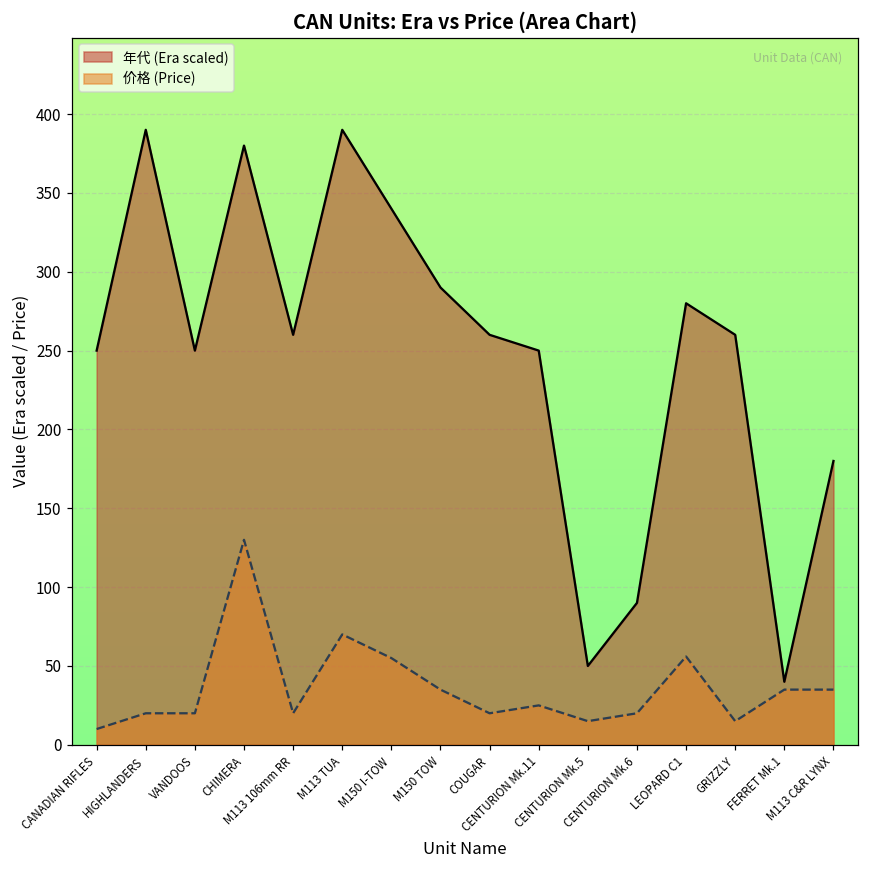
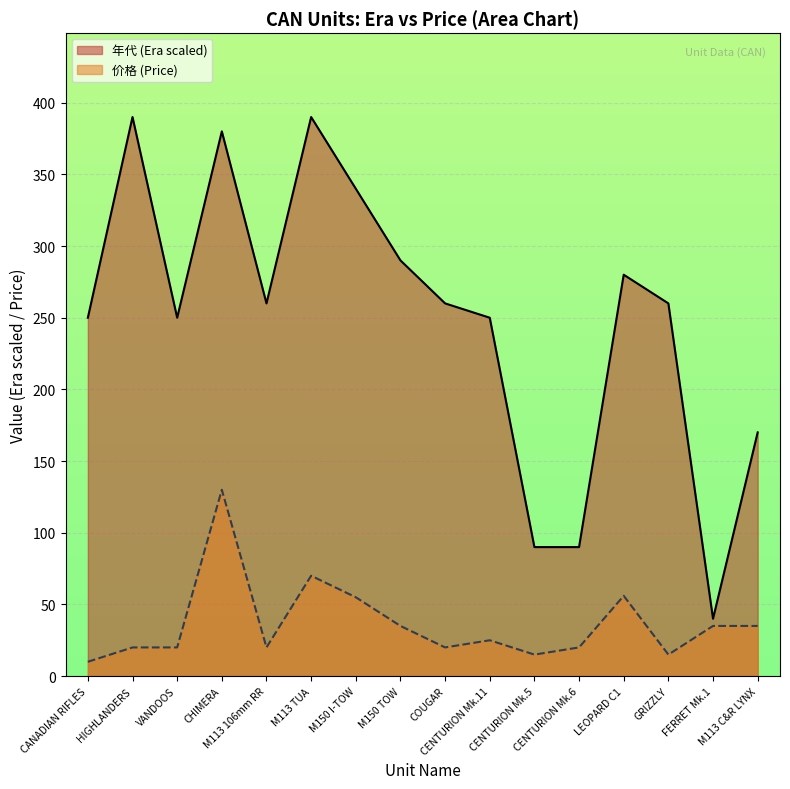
  {
    "年代 (Era scaled)": {
      "CANADIAN RIFLES": 250,
      "HIGHLANDERS": 390,
      "VANDOOS": 250,
      "CHIMERA": 380,
      "M113 106mm RR": 260,
      "M113 TUA": 390,
      "M150 I-TOW": 340,
      "M150 TOW": 290,
      "COUGAR": 260,
      "CENTURION Mk.11": 250,
-     "CENTURION Mk.5": 50,
+     "CENTURION Mk.5": 90,
      "CENTURION Mk.6": 90,
      "LEOPARD C1": 280,
      "GRIZZLY": 260,
      "FERRET Mk.1": 40,
-     "M113 C&R LYNX": 180
+     "M113 C&R LYNX": 170
    },
    "价格 (Price)": {
      "CANADIAN RIFLES": 10,
      "HIGHLANDERS": 20,
      "VANDOOS": 20,
      "CHIMERA": 130,
      "M113 106mm RR": 20,
      "M113 TUA": 70,
      "M150 I-TOW": 55,
      "M150 TOW": 35,
      "COUGAR": 20,
      "CENTURION Mk.11": 25,
      "CENTURION Mk.5": 15,
      "CENTURION Mk.6": 20,
      "LEOPARD C1": 56,
      "GRIZZLY": 15,
      "FERRET Mk.1": 35,
      "M113 C&R LYNX": 35
    }
  }
